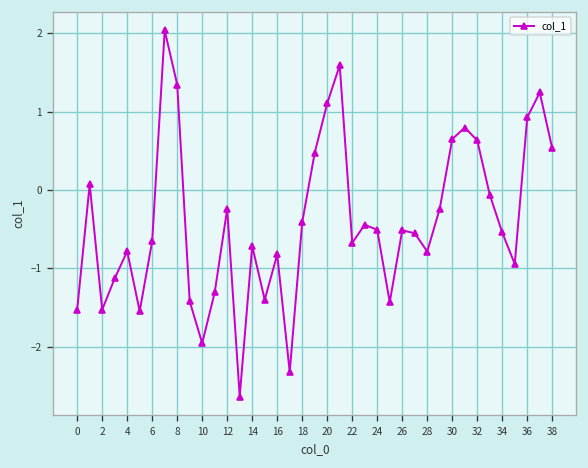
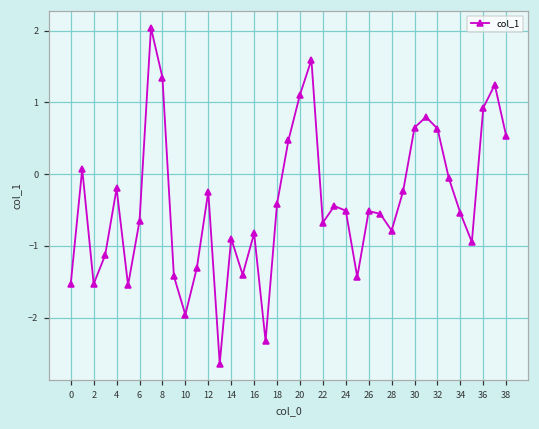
  {
    "0": -1.5,
    "2": -1.5,
-   "4": -0.8,
+   "4": -0.2,
    "6": -0.7,
    "8": 1.3,
    "10": -2.0,
    "12": -0.2,
-   "14": -0.7,
+   "14": -0.9,
    "16": -0.8,
    "18": -0.4,
    "20": 1.1,
    "22": -0.7,
    "24": -0.5,
    "26": -0.5,
    "28": -0.8,
    "30": 0.7,
    "32": 0.6,
    "34": -0.5,
    "36": 0.9,
    "38": 0.5
  }
